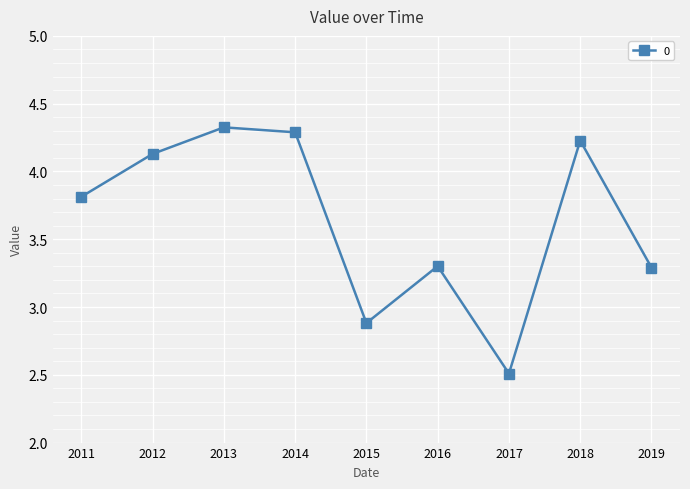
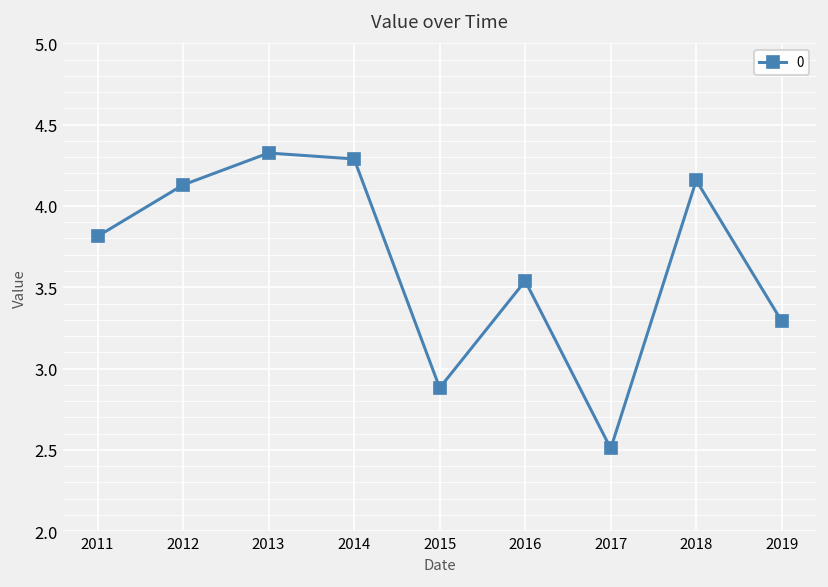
  {
    "2011": 3.81,
    "2012": 4.13,
    "2013": 4.33,
    "2014": 4.29,
    "2015": 2.88,
-   "2016": 3.30,
+   "2016": 3.54,
    "2017": 2.51,
-   "2018": 4.23,
+   "2018": 4.16,
    "2019": 3.29
  }
